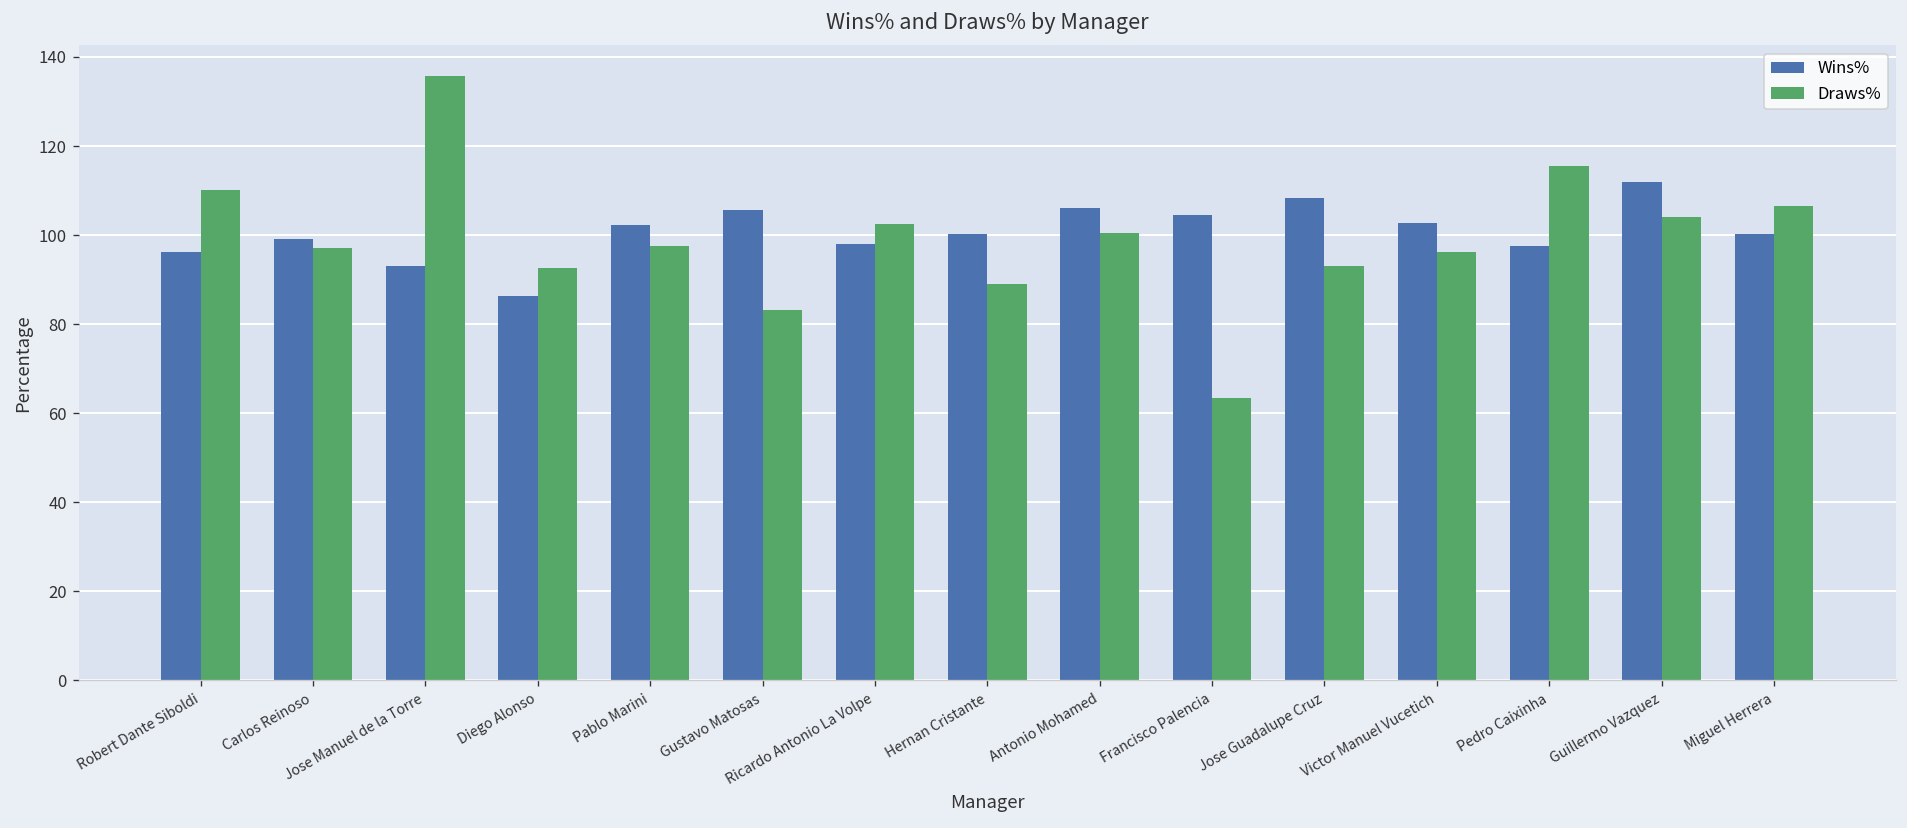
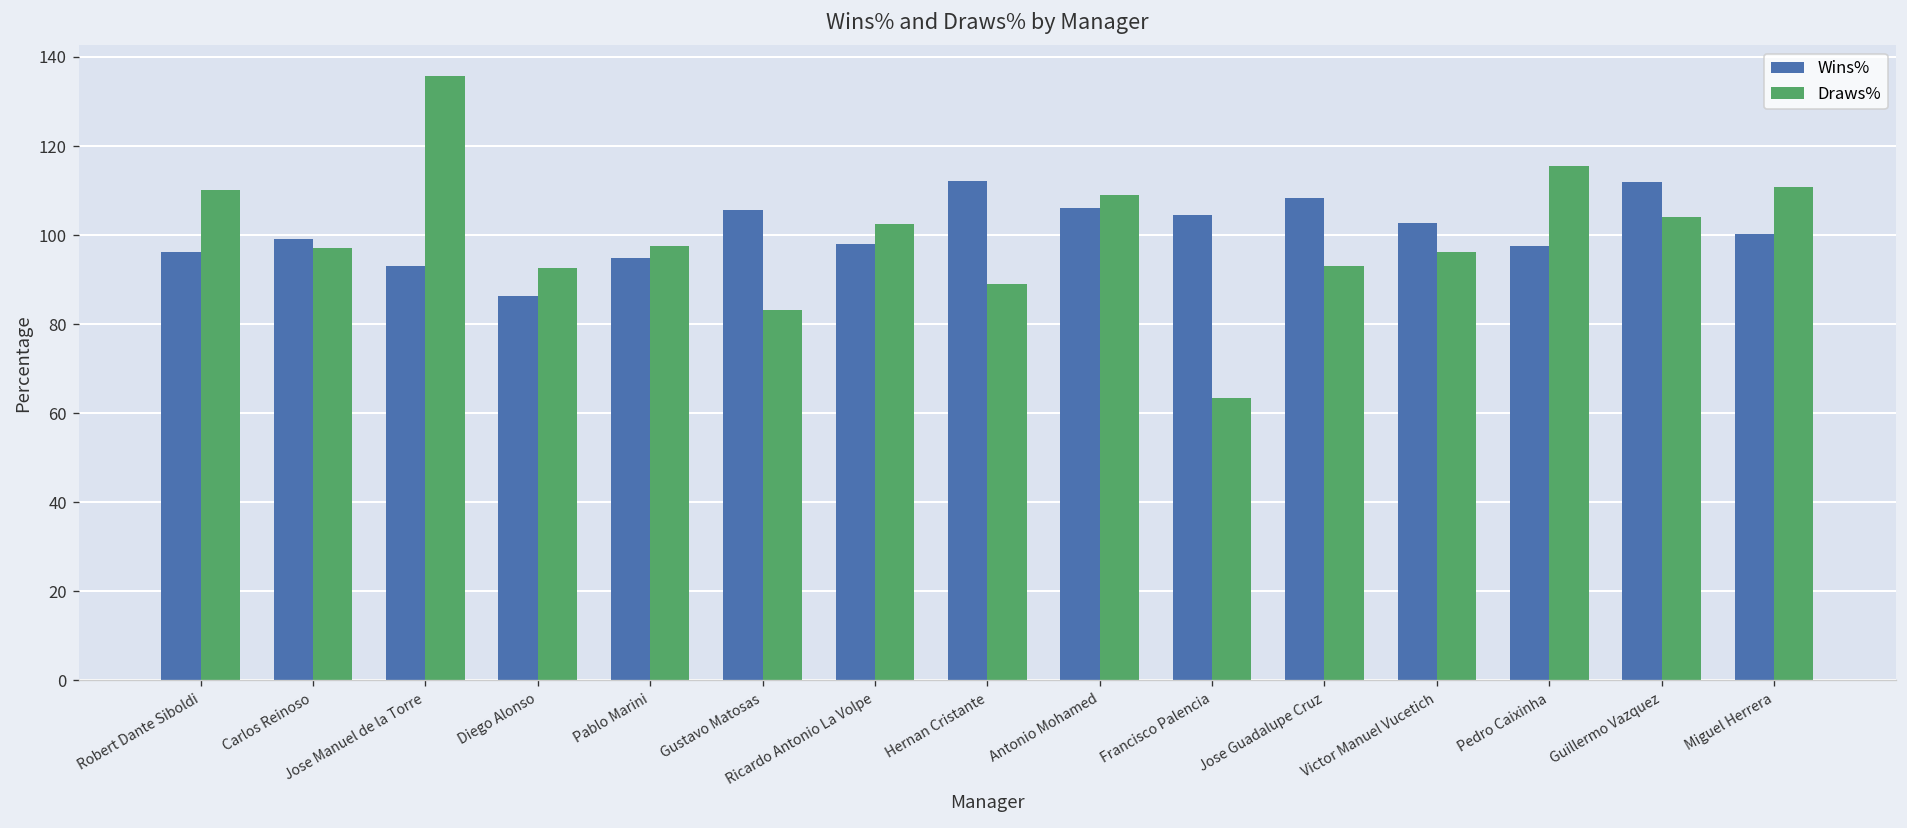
  {
    "Wins%": {
      "Robert Dante Siboldi": 96,
      "Carlos Reinoso": 99,
      "Jose Manuel de la Torre": 93,
      "Diego Alonso": 86,
-     "Pablo Marini": 102,
+     "Pablo Marini": 95,
      "Gustavo Matosas": 106,
      "Ricardo Antonio La Volpe": 98,
-     "Hernan Cristante": 100,
+     "Hernan Cristante": 112,
      "Antonio Mohamed": 106,
      "Francisco Palencia": 104,
      "Jose Guadalupe Cruz": 108,
      "Victor Manuel Vucetich": 103,
      "Pedro Caixinha": 98,
      "Guillermo Vazquez": 112,
      "Miguel Herrera": 100
    },
    "Draws%": {
      "Robert Dante Siboldi": 110,
      "Carlos Reinoso": 97,
      "Jose Manuel de la Torre": 136,
      "Diego Alonso": 93,
      "Pablo Marini": 98,
      "Gustavo Matosas": 83,
      "Ricardo Antonio La Volpe": 103,
      "Hernan Cristante": 89,
-     "Antonio Mohamed": 101,
+     "Antonio Mohamed": 109,
      "Francisco Palencia": 63,
      "Jose Guadalupe Cruz": 93,
      "Victor Manuel Vucetich": 96,
      "Pedro Caixinha": 115,
      "Guillermo Vazquez": 104,
-     "Miguel Herrera": 107
+     "Miguel Herrera": 111
    }
  }
